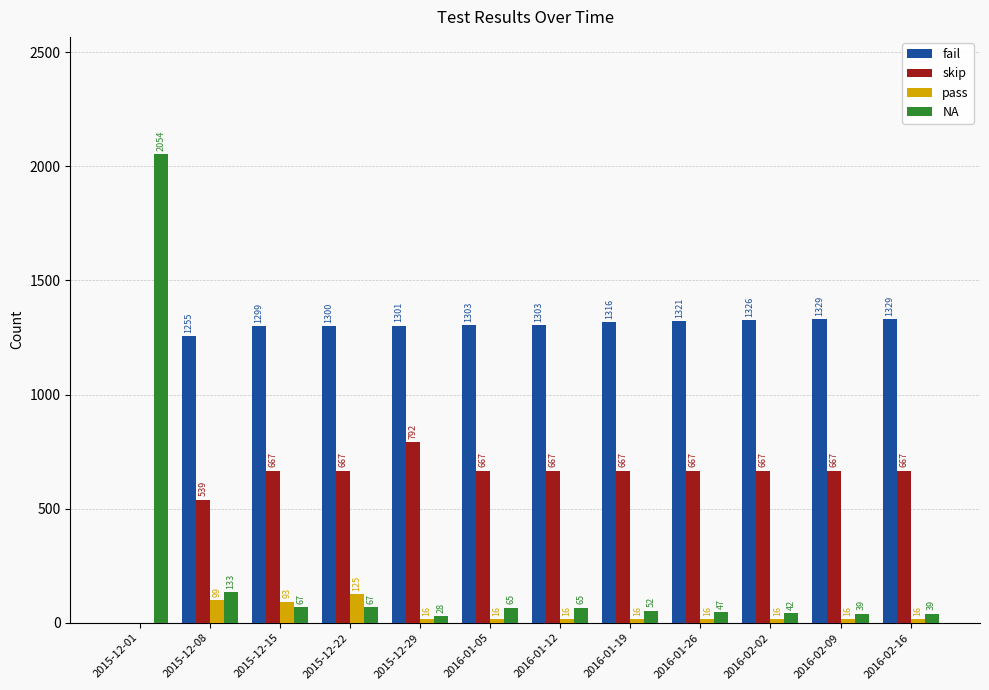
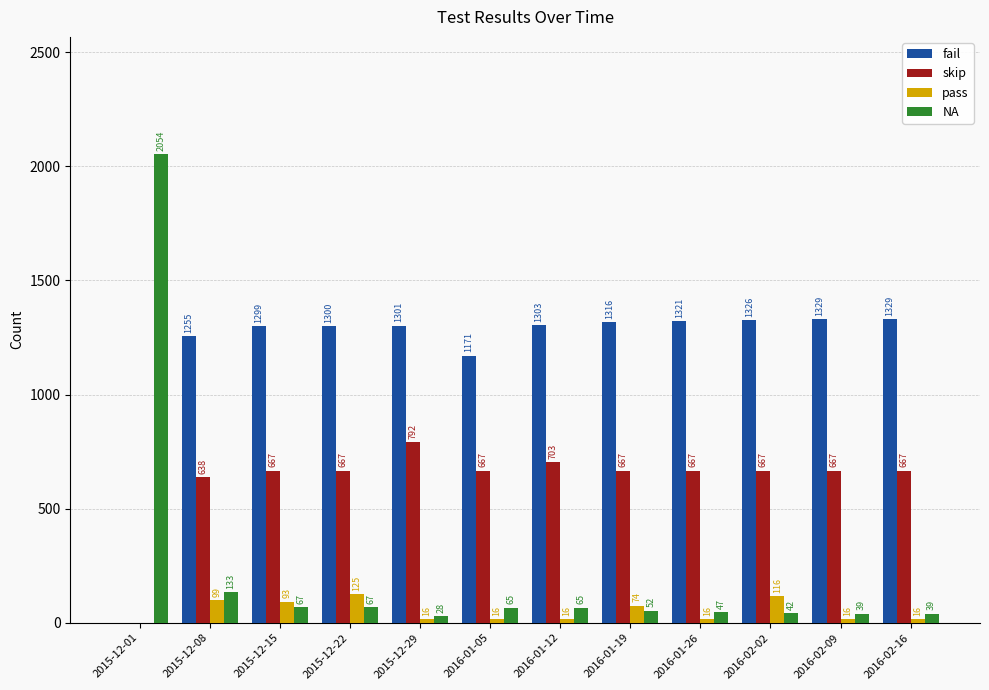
  {
    "fail": {
      "2015-12-08": 1255,
      "2015-12-15": 1299,
      "2015-12-22": 1300,
      "2015-12-29": 1301,
-     "2016-01-05": 1303,
+     "2016-01-05": 1171,
      "2016-01-12": 1303,
      "2016-01-19": 1316,
      "2016-01-26": 1321,
      "2016-02-02": 1326,
      "2016-02-09": 1329,
      "2016-02-16": 1329
    },
    "skip": {
-     "2015-12-08": 539,
+     "2015-12-08": 638,
      "2015-12-15": 667,
      "2015-12-22": 667,
      "2015-12-29": 792,
      "2016-01-05": 667,
-     "2016-01-12": 667,
+     "2016-01-12": 703,
      "2016-01-19": 667,
      "2016-01-26": 667,
      "2016-02-02": 667,
      "2016-02-09": 667,
      "2016-02-16": 667
    },
    "pass": {
      "2015-12-08": 99,
      "2015-12-15": 93,
      "2015-12-22": 125,
      "2015-12-29": 16,
      "2016-01-05": 16,
      "2016-01-12": 16,
-     "2016-01-19": 16,
+     "2016-01-19": 74,
      "2016-01-26": 16,
-     "2016-02-02": 16,
+     "2016-02-02": 116,
      "2016-02-09": 16,
      "2016-02-16": 16
    },
    "NA": {
      "2015-12-01": 2054,
      "2015-12-08": 133,
      "2015-12-15": 67,
      "2015-12-22": 67,
      "2015-12-29": 28,
      "2016-01-05": 65,
      "2016-01-12": 65,
      "2016-01-19": 52,
      "2016-01-26": 47,
      "2016-02-02": 42,
      "2016-02-09": 39,
      "2016-02-16": 39
    }
  }
